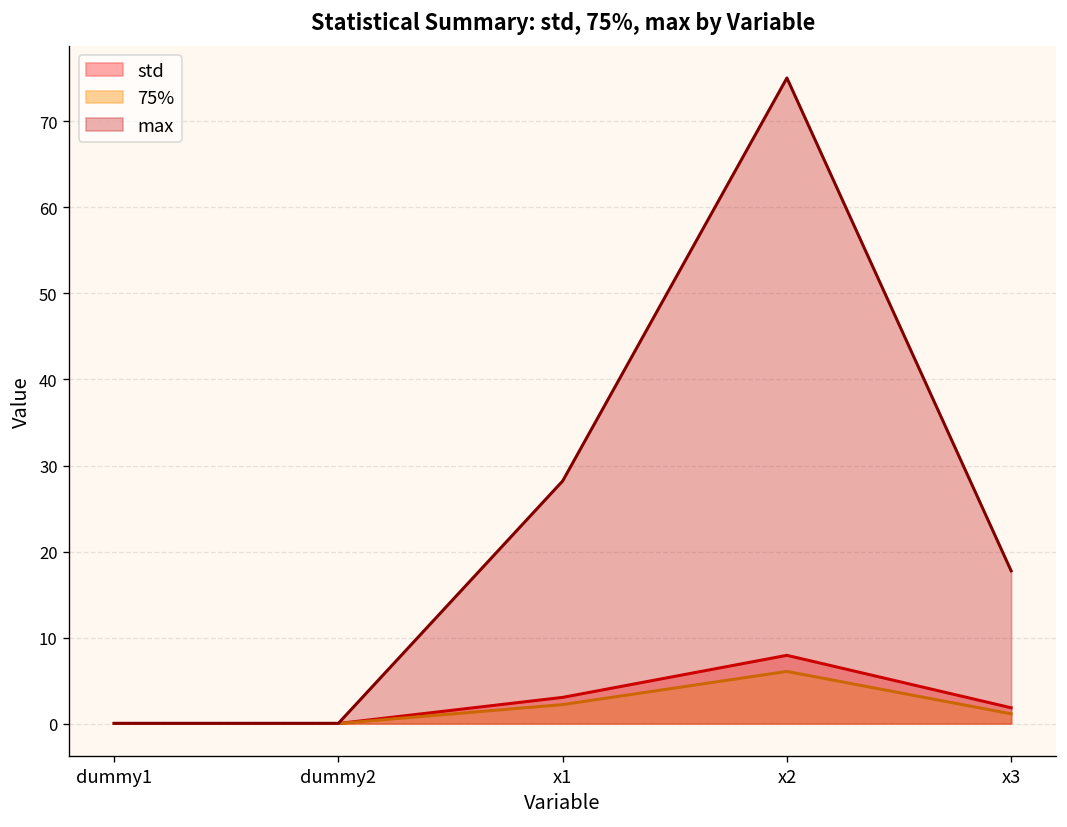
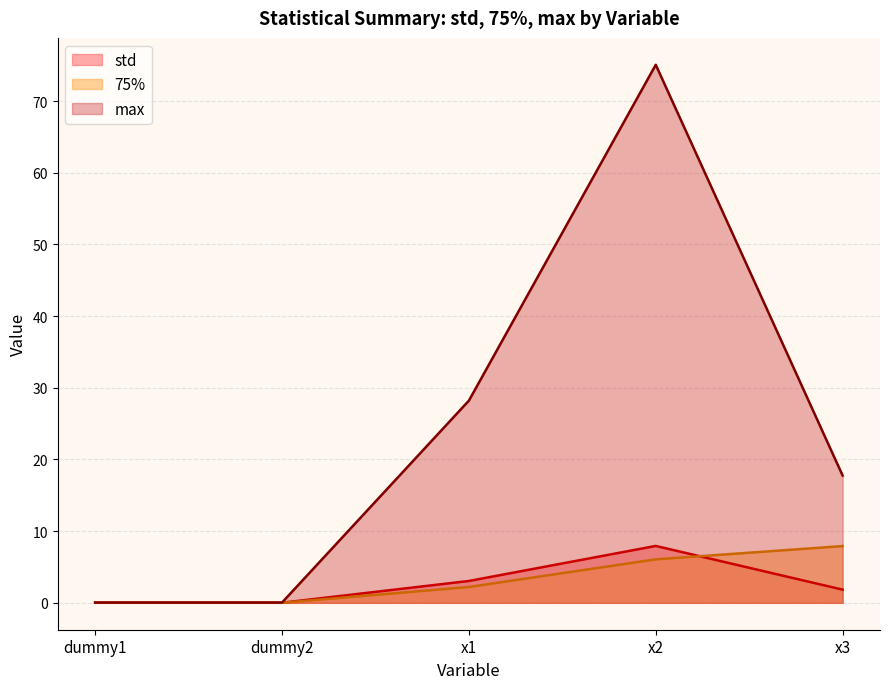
  {
    "75%": {
      "x1": 2,
      "x2": 6,
-     "x3": 1
+     "x3": 8
    }
  }
